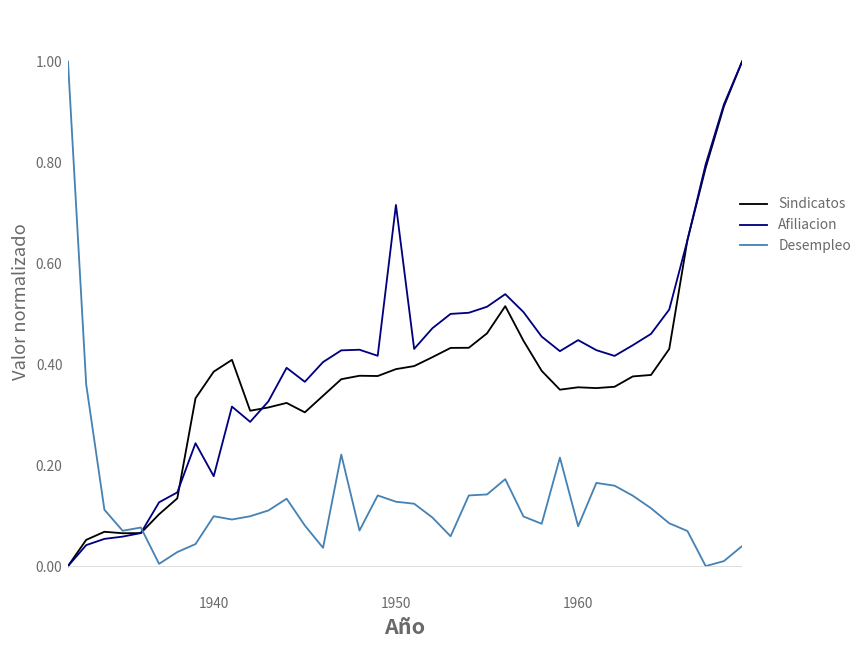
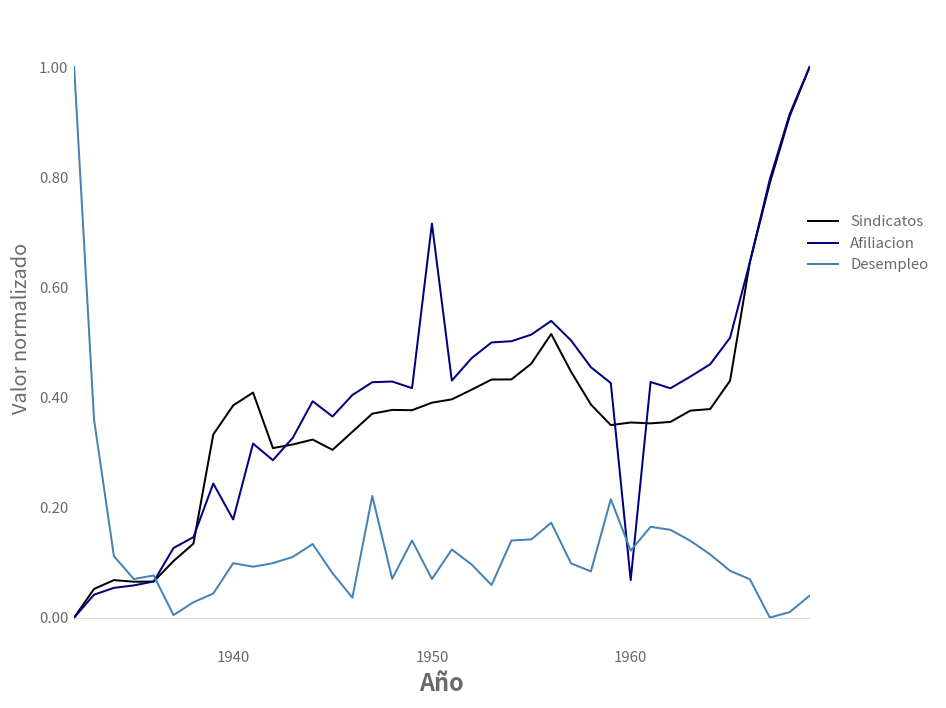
  {
    "Sindicatos": {
      "1940": 0.39,
      "1950": 0.39,
      "1960": 0.35
    },
    "Afiliacion": {
      "1940": 0.18,
      "1950": 0.72,
-     "1960": 0.45
+     "1960": 0.07
    },
    "Desempleo": {
      "1940": 0.10,
-     "1950": 0.13,
-     "1960": 0.08
+     "1950": 0.07,
+     "1960": 0.12
    }
  }
